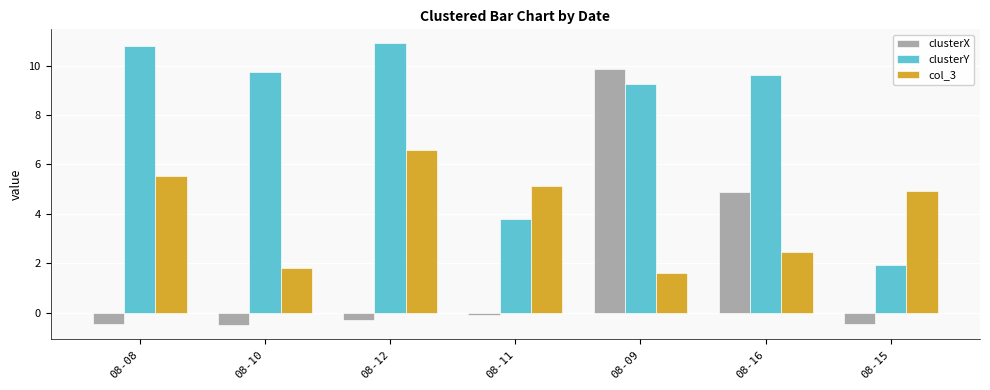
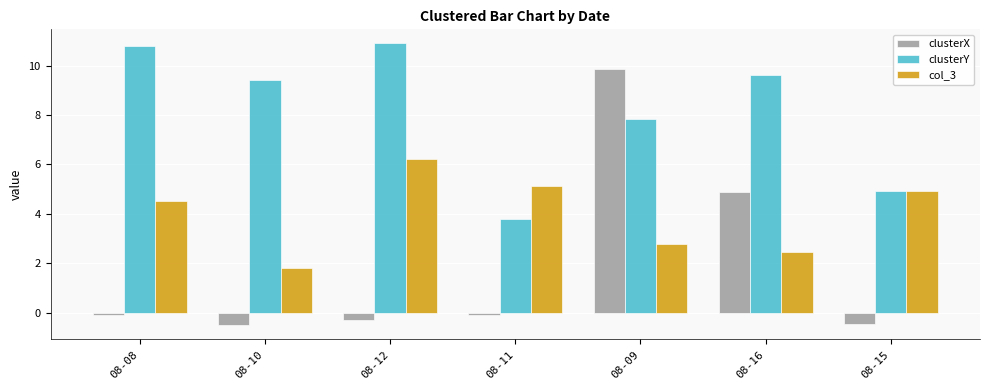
  {
    "clusterX": {
-     "08-08": -0.4,
+     "08-08": -0.1,
      "08-10": -0.5,
      "08-12": -0.3,
      "08-09": 9.9,
      "08-16": 4.9,
      "08-15": -0.4
    },
    "clusterY": {
      "08-08": 10.8,
-     "08-10": 9.8,
+     "08-10": 9.4,
      "08-12": 10.9,
      "08-11": 3.8,
-     "08-09": 9.3,
+     "08-09": 7.8,
      "08-16": 9.6,
-     "08-15": 1.9
+     "08-15": 4.9
    },
    "col_3": {
-     "08-08": 5.5,
+     "08-08": 4.5,
      "08-10": 1.8,
-     "08-12": 6.6,
+     "08-12": 6.2,
      "08-11": 5.1,
-     "08-09": 1.6,
+     "08-09": 2.8,
      "08-16": 2.5,
      "08-15": 4.9
    }
  }
